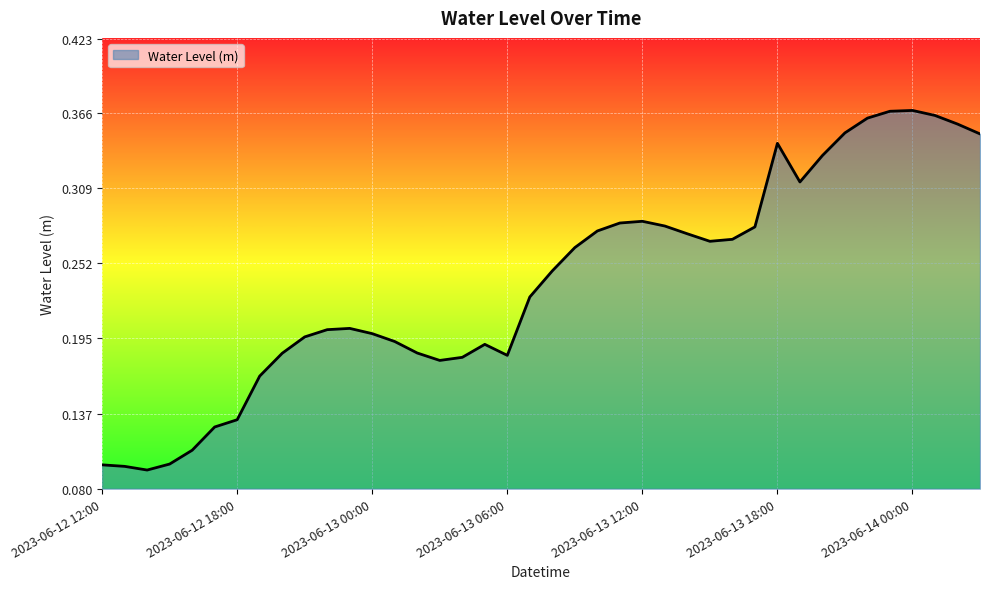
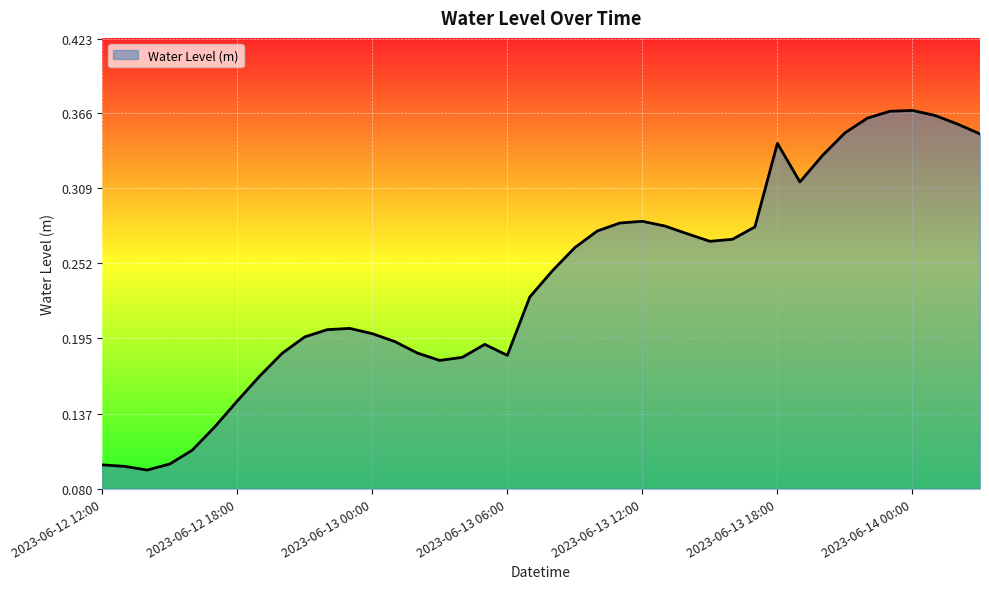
  {
    "2023-06-12 12:00": 0.098,
-   "2023-06-12 18:00": 0.133,
+   "2023-06-12 18:00": 0.147,
    "2023-06-13 00:00": 0.198,
    "2023-06-13 06:00": 0.182,
    "2023-06-13 12:00": 0.284,
    "2023-06-13 18:00": 0.343,
    "2023-06-14 00:00": 0.368
  }
